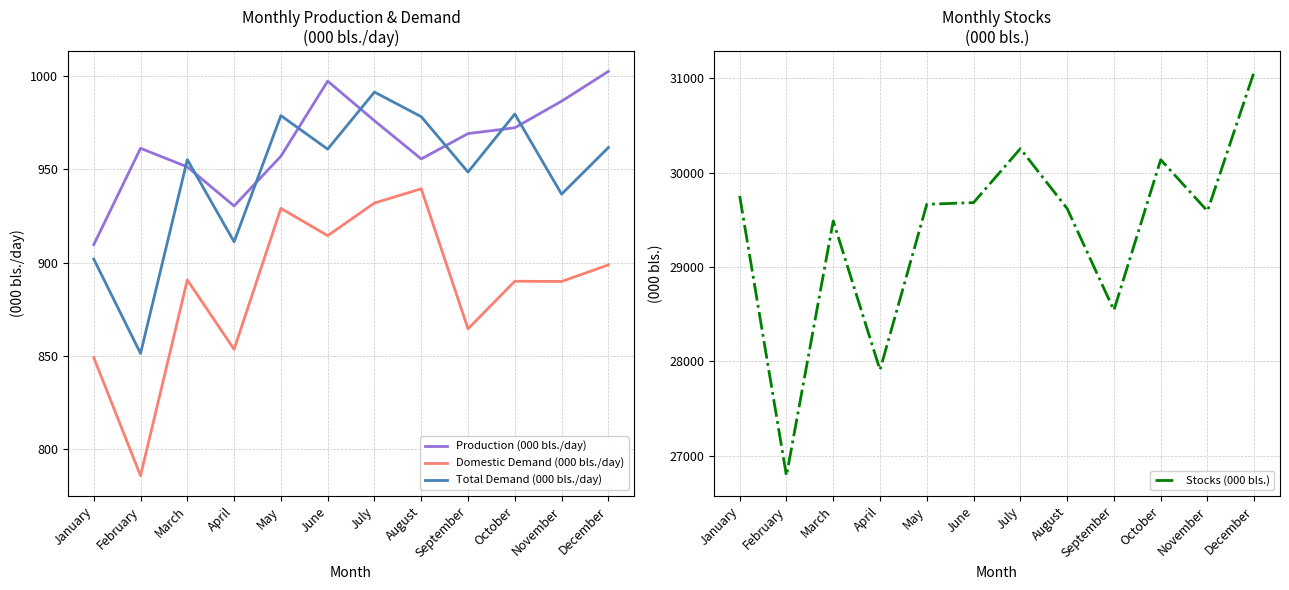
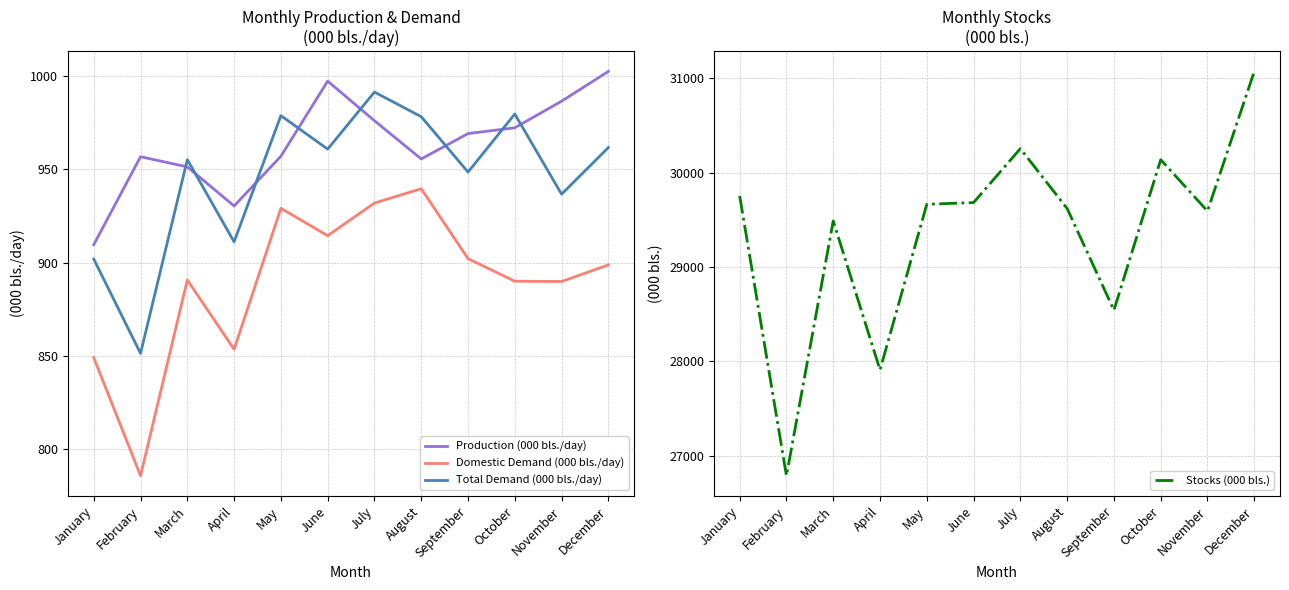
  {
    "Monthly Production & Demand (000 bls./day)": {
      "Production (000 bls./day)": {
        "January": 910,
-       "February": 961,
+       "February": 957,
        "March": 951,
        "April": 930,
        "May": 957,
        "June": 997,
        "July": 976,
        "August": 956,
        "September": 969,
        "October": 972,
        "November": 986,
        "December": 1002
      },
      "Domestic Demand (000 bls./day)": {
        "January": 849,
        "February": 786,
        "March": 891,
        "April": 854,
        "May": 929,
        "June": 914,
        "July": 932,
        "August": 940,
-       "September": 864,
+       "September": 902,
        "October": 890,
        "November": 890,
        "December": 899
      },
      "Total Demand (000 bls./day)": {
        "January": 902,
        "February": 851,
        "March": 955,
        "April": 911,
        "May": 979,
        "June": 961,
        "July": 991,
        "August": 978,
        "September": 948,
        "October": 980,
        "November": 937,
        "December": 962
      }
    },
    "Monthly Stocks (000 bls.)": {
      "January": 29800,
      "February": 26800,
      "March": 29500,
      "April": 27900,
      "May": 29700,
      "June": 29700,
      "July": 30300,
      "August": 29600,
      "September": 28500,
      "October": 30100,
      "November": 29600,
      "December": 31100
    }
  }
